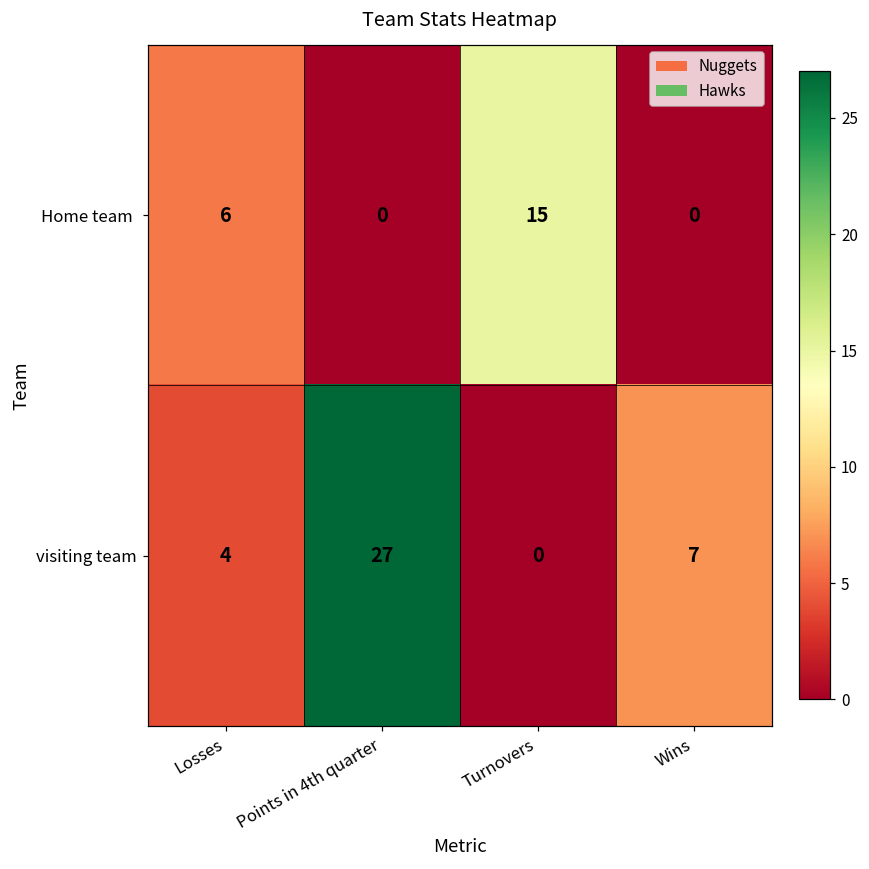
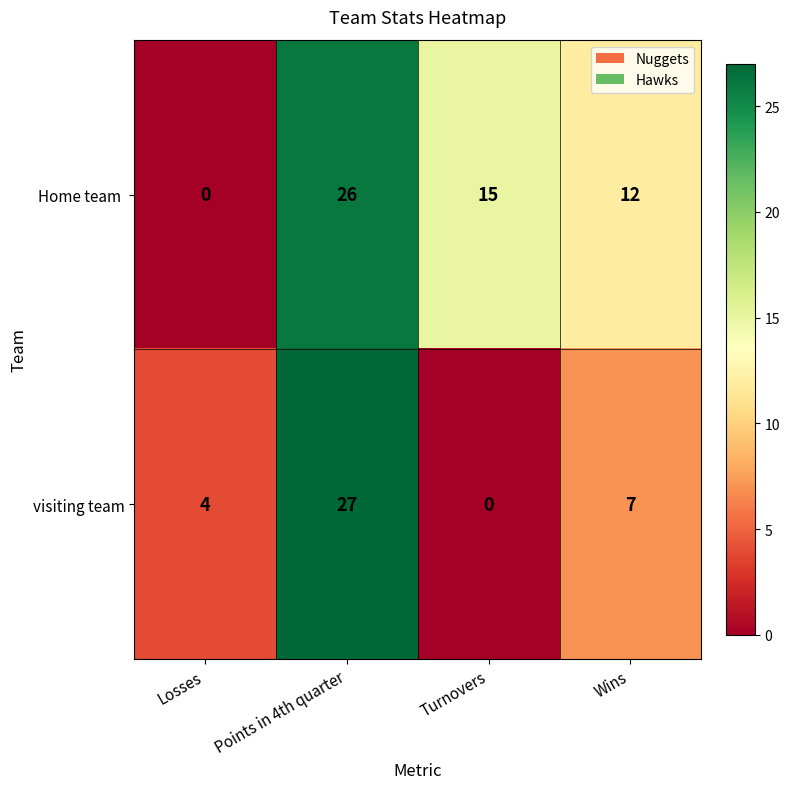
  {
    "Home team": {
-     "Losses": 6,
-     "Points in 4th quarter": 0,
+     "Losses": 0,
+     "Points in 4th quarter": 26,
      "Turnovers": 15,
-     "Wins": 0
+     "Wins": 12
    },
    "visiting team": {
      "Losses": 4,
      "Points in 4th quarter": 27,
      "Turnovers": 0,
      "Wins": 7
    }
  }
